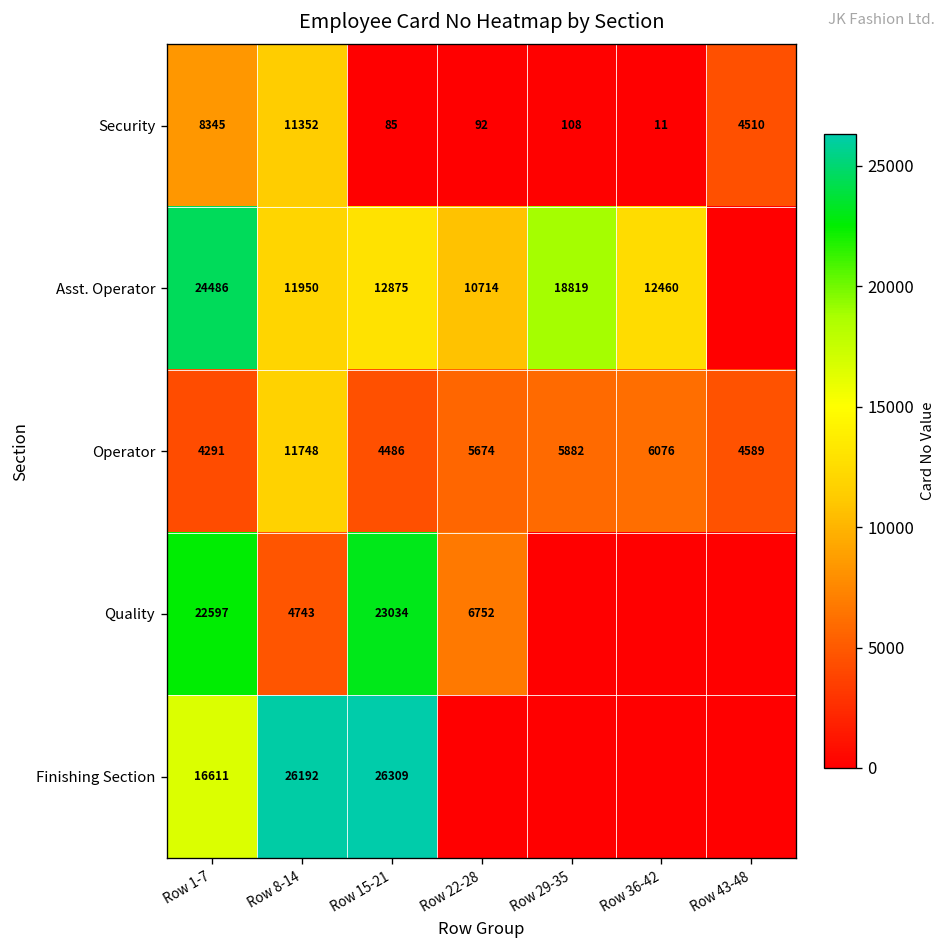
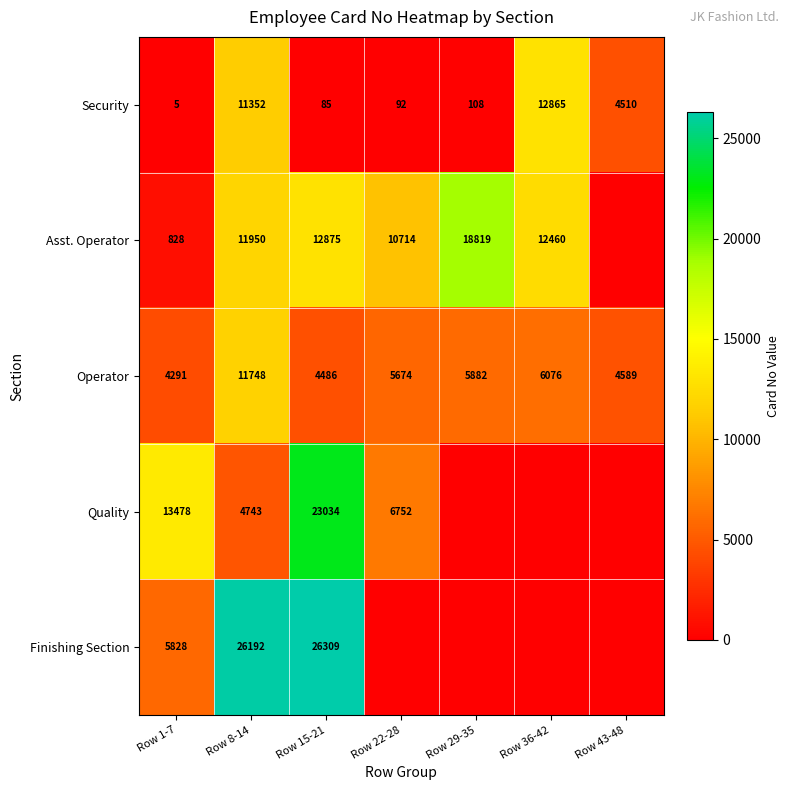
  {
    "Security": {
-     "Row 1-7": 8345,
+     "Row 1-7": 5,
      "Row 8-14": 11352,
      "Row 15-21": 85,
      "Row 22-28": 92,
      "Row 29-35": 108,
-     "Row 36-42": 11,
+     "Row 36-42": 12865,
      "Row 43-48": 4510
    },
    "Asst. Operator": {
-     "Row 1-7": 24486,
+     "Row 1-7": 828,
      "Row 8-14": 11950,
      "Row 15-21": 12875,
      "Row 22-28": 10714,
      "Row 29-35": 18819,
      "Row 36-42": 12460
    },
    "Operator": {
      "Row 1-7": 4291,
      "Row 8-14": 11748,
      "Row 15-21": 4486,
      "Row 22-28": 5674,
      "Row 29-35": 5882,
      "Row 36-42": 6076,
      "Row 43-48": 4589
    },
    "Quality": {
-     "Row 1-7": 22597,
+     "Row 1-7": 13478,
      "Row 8-14": 4743,
      "Row 15-21": 23034,
      "Row 22-28": 6752
    },
    "Finishing Section": {
-     "Row 1-7": 16611,
+     "Row 1-7": 5828,
      "Row 8-14": 26192,
      "Row 15-21": 26309
    }
  }
